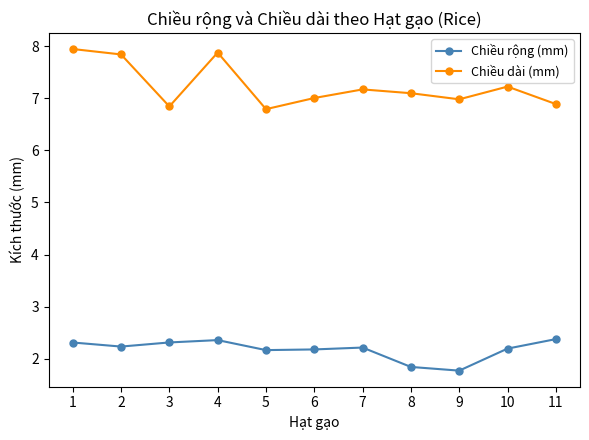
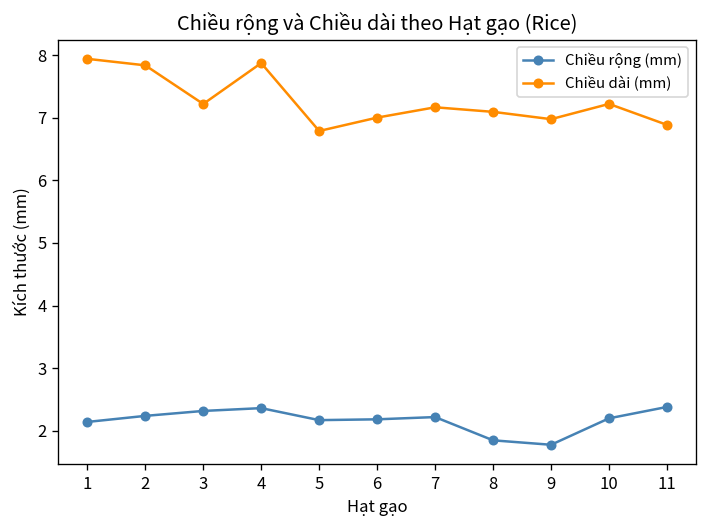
  {
    "Chiều rộng (mm)": {
-     "1": 2.3,
+     "1": 2.1,
      "2": 2.2,
      "3": 2.3,
      "4": 2.4,
      "5": 2.2,
      "6": 2.2,
      "7": 2.2,
      "8": 1.8,
      "9": 1.8,
      "10": 2.2,
      "11": 2.4
    },
    "Chiều dài (mm)": {
      "1": 7.9,
      "2": 7.8,
-     "3": 6.8,
+     "3": 7.2,
      "4": 7.9,
      "5": 6.8,
      "6": 7.0,
      "7": 7.2,
      "8": 7.1,
      "9": 7.0,
      "10": 7.2,
      "11": 6.9
    }
  }
